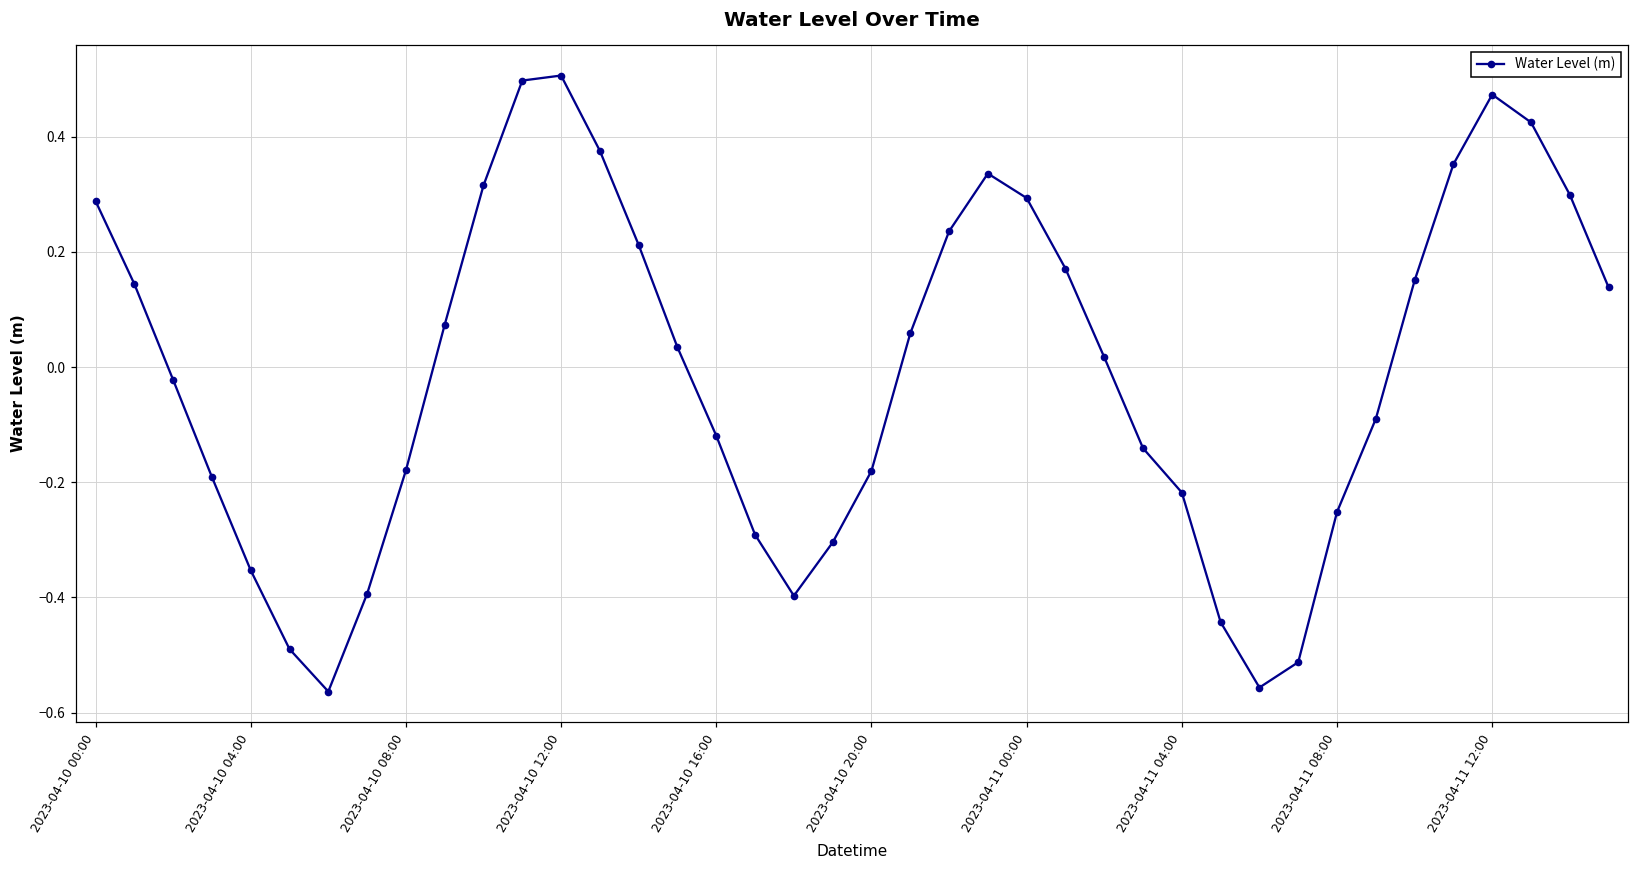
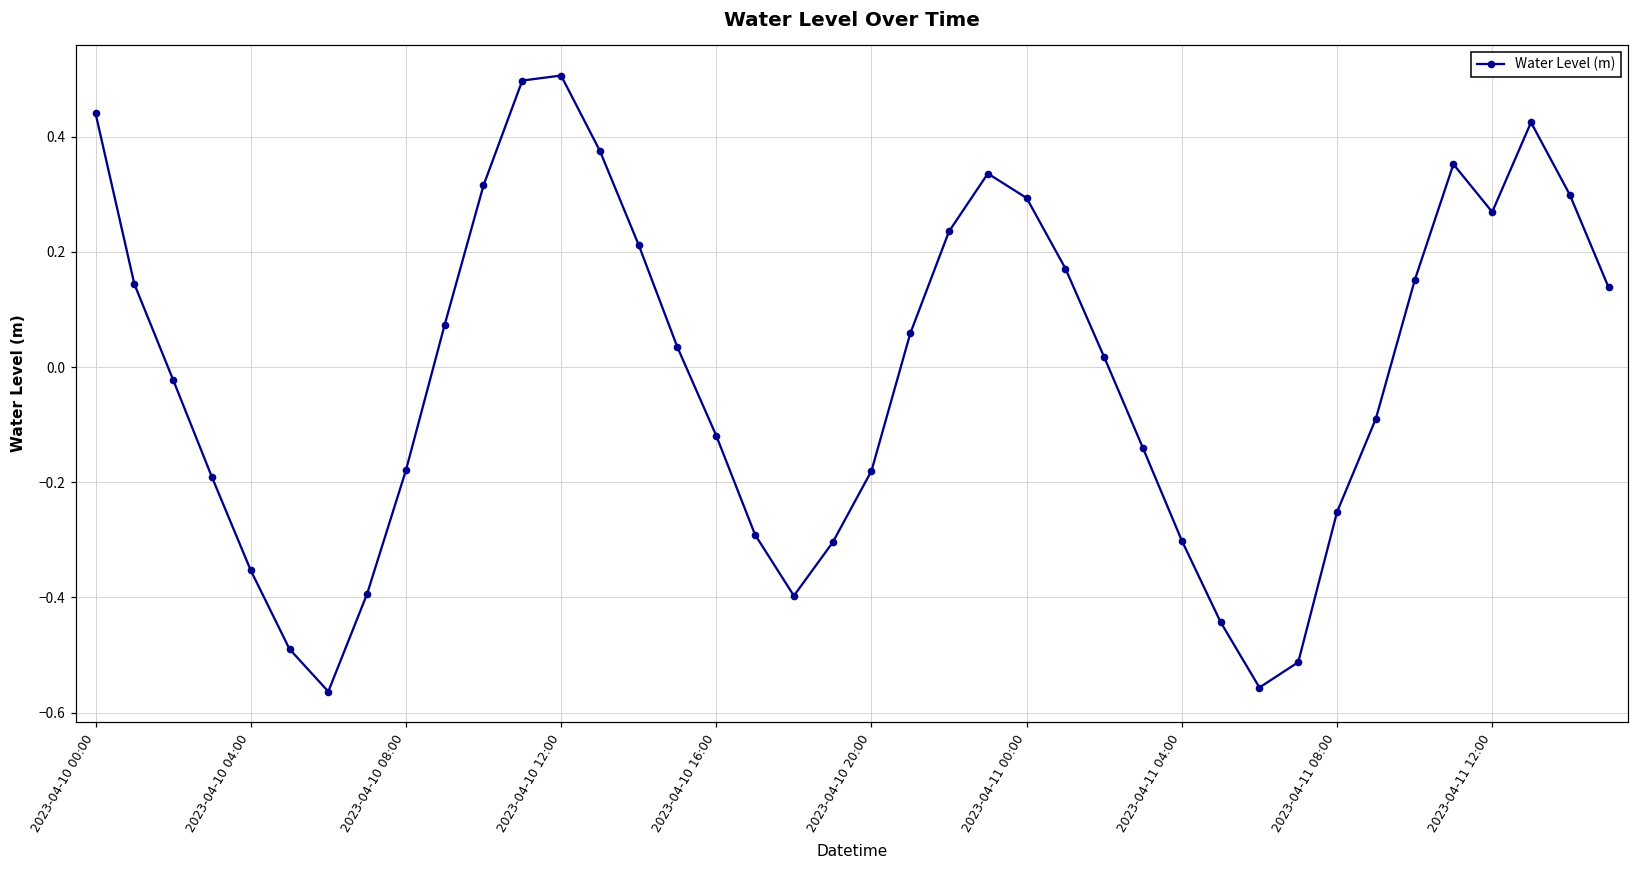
  {
-   "2023-04-10 00:00": 0.29,
+   "2023-04-10 00:00": 0.44,
    "2023-04-10 04:00": -0.35,
    "2023-04-10 08:00": -0.18,
    "2023-04-10 12:00": 0.51,
    "2023-04-10 16:00": -0.12,
    "2023-04-10 20:00": -0.18,
    "2023-04-11 00:00": 0.29,
-   "2023-04-11 04:00": -0.22,
+   "2023-04-11 04:00": -0.30,
    "2023-04-11 08:00": -0.25,
-   "2023-04-11 12:00": 0.47
+   "2023-04-11 12:00": 0.27
  }
